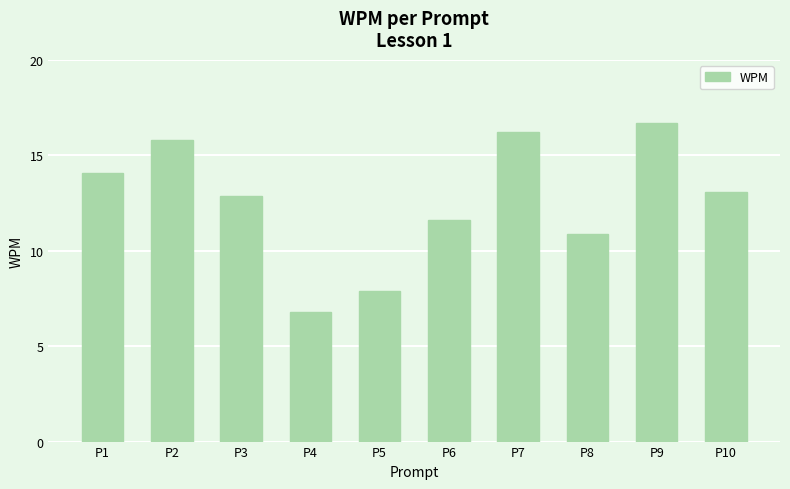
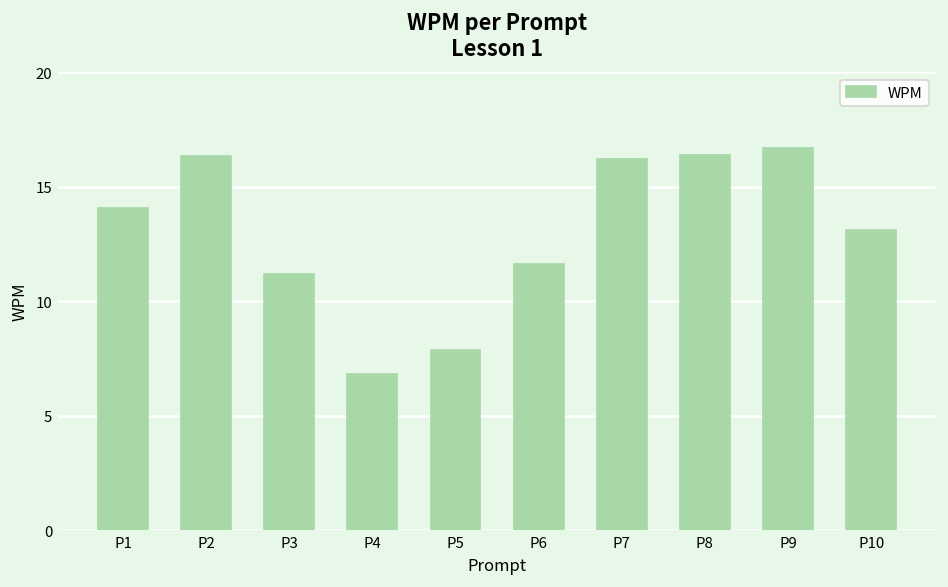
  {
    "P1": 14.1,
-   "P2": 15.8,
-   "P3": 12.9,
+   "P2": 16.3,
+   "P3": 11.2,
    "P4": 6.8,
    "P5": 7.9,
    "P6": 11.6,
    "P7": 16.2,
-   "P8": 10.9,
+   "P8": 16.4,
    "P9": 16.7,
    "P10": 13.1
  }
